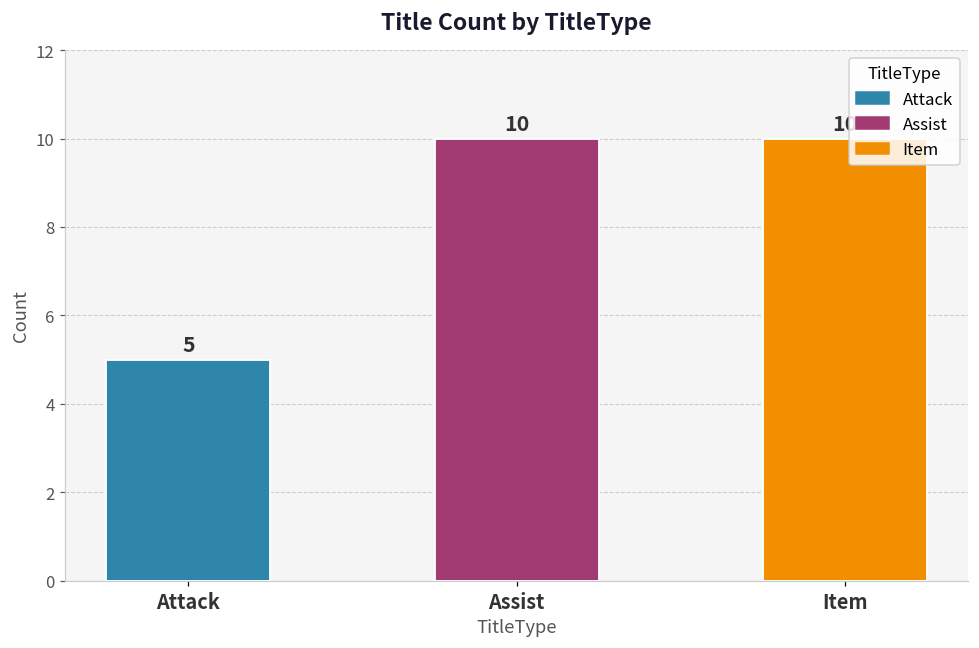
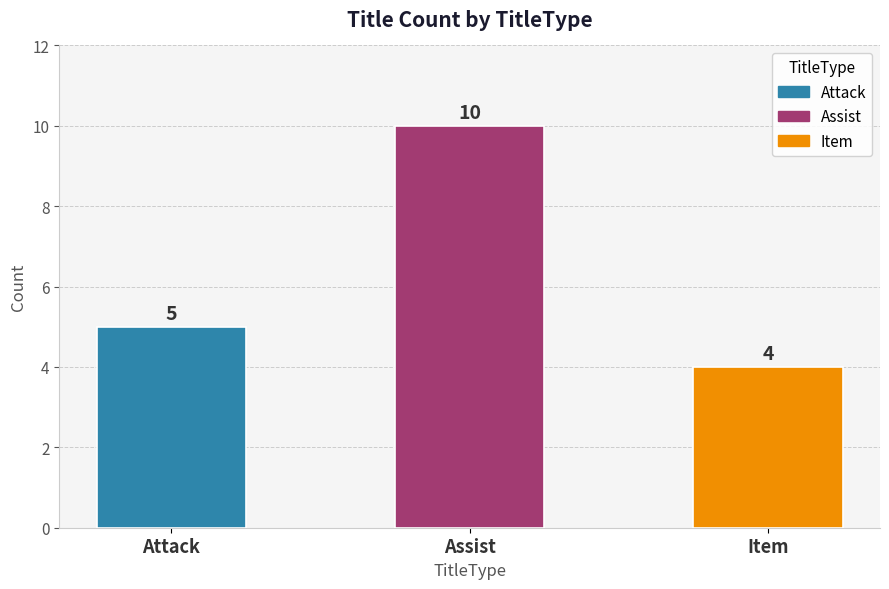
  {
-   "Item": 10
+   "Item": 4
  }
